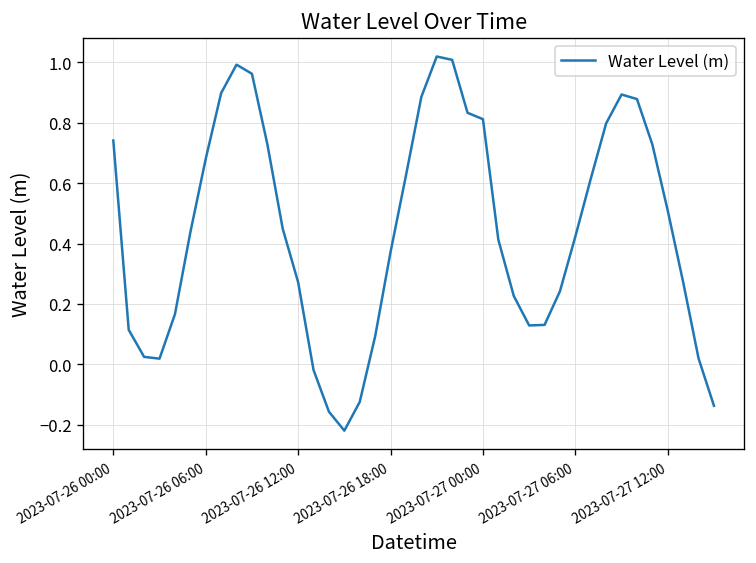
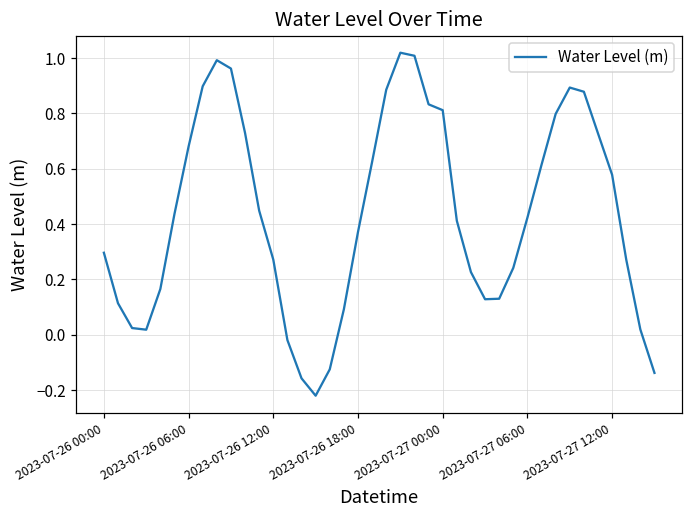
  {
-   "2023-07-26 00:00": 0.74,
+   "2023-07-26 00:00": 0.30,
    "2023-07-26 06:00": 0.68,
    "2023-07-26 12:00": 0.27,
    "2023-07-26 18:00": 0.37,
    "2023-07-27 00:00": 0.81,
    "2023-07-27 06:00": 0.42,
-   "2023-07-27 12:00": 0.51
+   "2023-07-27 12:00": 0.58
  }
